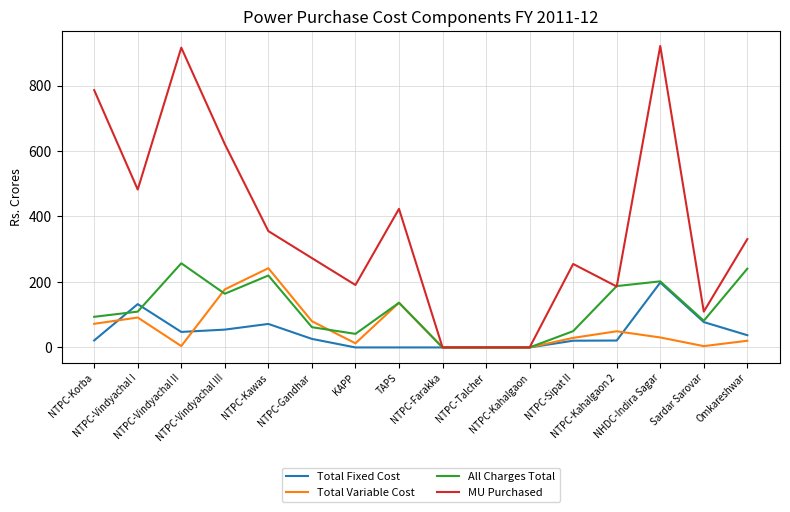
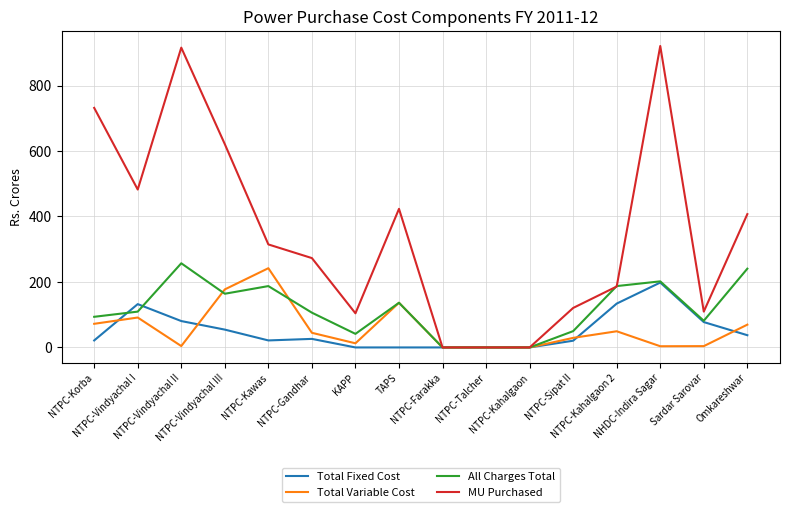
  {
    "Total Fixed Cost": {
      "NTPC-Korba": 20,
      "NTPC-Vindyachal I": 130,
-     "NTPC-Vindyachal II": 50,
+     "NTPC-Vindyachal II": 80,
      "NTPC-Vindyachal III": 50,
-     "NTPC-Kawas": 70,
+     "NTPC-Kawas": 20,
      "NTPC-Gandhar": 30,
      "KAPP": 0,
      "TAPS": 0,
      "NTPC-Sipat II": 20,
-     "NTPC-Kahalgaon 2": 20,
+     "NTPC-Kahalgaon 2": 130,
      "Omkareshwar": 40
    },
    "Total Variable Cost": {
      "NTPC-Korba": 70,
      "NTPC-Vindyachal I": 90,
      "NTPC-Vindyachal II": 0,
      "NTPC-Vindyachal III": 180,
      "NTPC-Kawas": 240,
-     "NTPC-Gandhar": 80,
+     "NTPC-Gandhar": 40,
      "KAPP": 10,
      "NTPC-Sipat II": 30,
      "NTPC-Kahalgaon 2": 50,
-     "NHDC-Indira Sagar": 30,
+     "NHDC-Indira Sagar": 0,
      "Sardar Sarovar": 0,
-     "Omkareshwar": 20
+     "Omkareshwar": 70
    },
    "All Charges Total": {
      "NTPC-Korba": 90,
      "NTPC-Vindyachal I": 110,
      "NTPC-Vindyachal II": 260,
      "NTPC-Vindyachal III": 160,
-     "NTPC-Kawas": 220,
-     "NTPC-Gandhar": 60,
+     "NTPC-Kawas": 190,
+     "NTPC-Gandhar": 110,
      "KAPP": 40,
      "NTPC-Sipat II": 50,
      "Omkareshwar": 240
    },
    "MU Purchased": {
-     "NTPC-Korba": 790,
+     "NTPC-Korba": 730,
      "NTPC-Vindyachal I": 480,
      "NTPC-Vindyachal II": 920,
      "NTPC-Vindyachal III": 620,
-     "NTPC-Kawas": 360,
+     "NTPC-Kawas": 310,
      "NTPC-Gandhar": 270,
-     "KAPP": 190,
+     "KAPP": 100,
      "TAPS": 420,
-     "NTPC-Sipat II": 250,
+     "NTPC-Sipat II": 120,
      "NHDC-Indira Sagar": 920,
      "Sardar Sarovar": 110,
-     "Omkareshwar": 330
+     "Omkareshwar": 410
    }
  }
